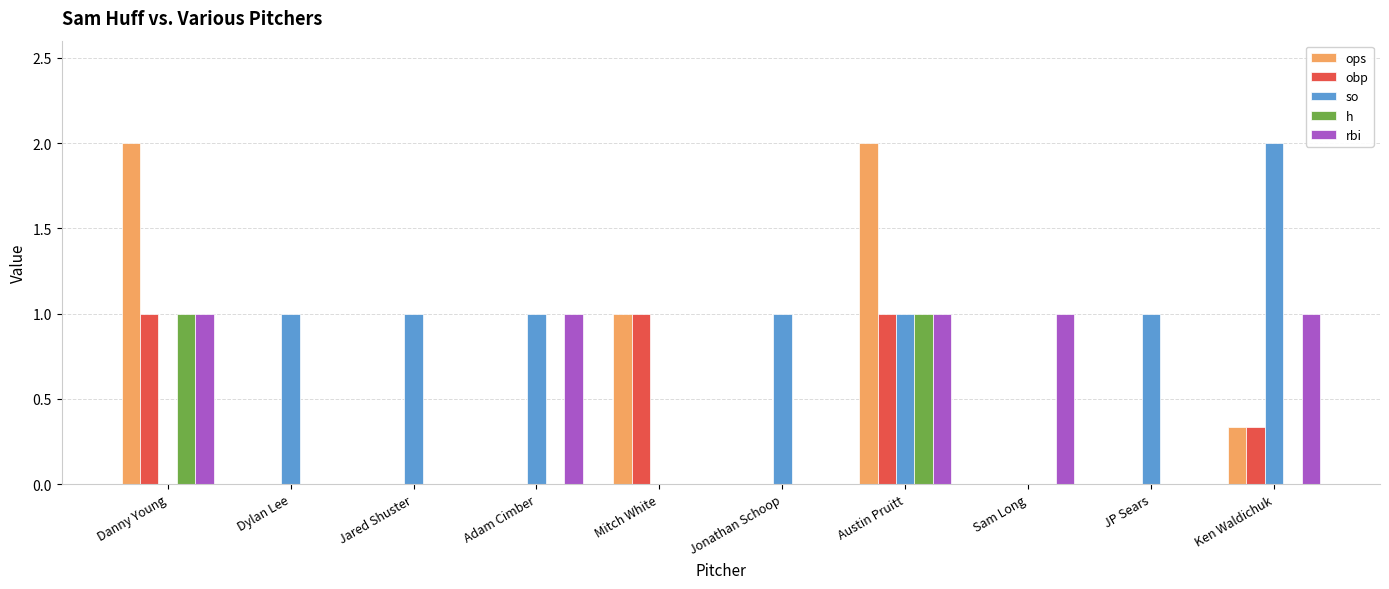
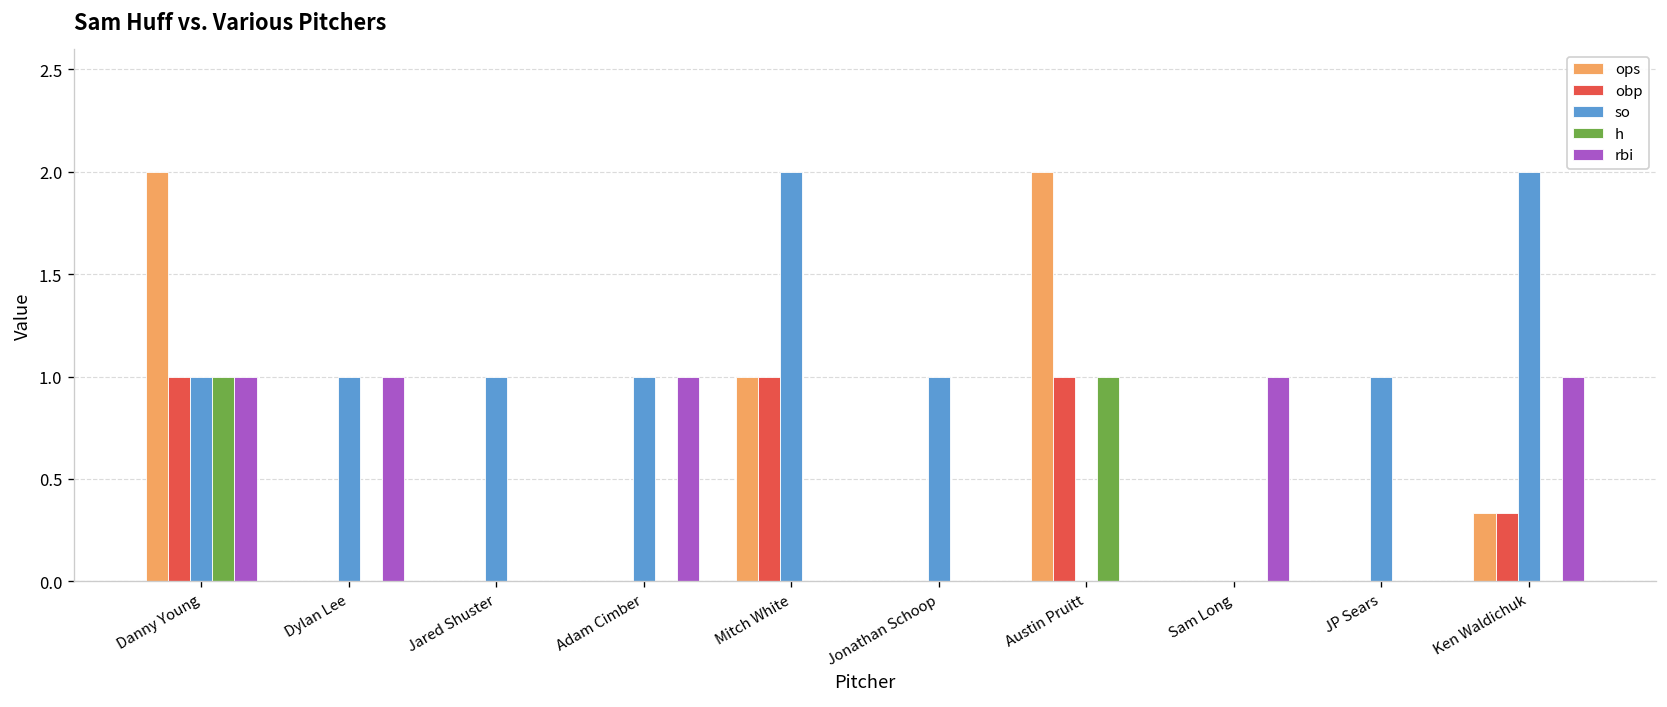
  {
    "ops": {
      "Danny Young": 2,
      "Dylan Lee": 0,
      "Jared Shuster": 0,
      "Adam Cimber": 0,
      "Mitch White": 1,
      "Jonathan Schoop": 0,
      "Austin Pruitt": 2,
      "Sam Long": 0,
      "JP Sears": 0,
      "Ken Waldichuk": 0.33
    },
    "obp": {
      "Danny Young": 1,
      "Dylan Lee": 0,
      "Jared Shuster": 0,
      "Adam Cimber": 0,
      "Mitch White": 1,
      "Jonathan Schoop": 0,
      "Austin Pruitt": 1,
      "Sam Long": 0,
      "JP Sears": 0,
      "Ken Waldichuk": 0.33
    },
    "so": {
-     "Danny Young": 0,
+     "Danny Young": 1,
      "Dylan Lee": 1,
      "Jared Shuster": 1,
      "Adam Cimber": 1,
-     "Mitch White": 0,
+     "Mitch White": 2,
      "Jonathan Schoop": 1,
-     "Austin Pruitt": 1,
+     "Austin Pruitt": 0,
      "Sam Long": 0,
      "JP Sears": 1,
      "Ken Waldichuk": 2
    },
    "h": {
      "Danny Young": 1,
      "Dylan Lee": 0,
      "Jared Shuster": 0,
      "Adam Cimber": 0,
      "Mitch White": 0,
      "Jonathan Schoop": 0,
      "Austin Pruitt": 1,
      "Sam Long": 0,
      "JP Sears": 0,
      "Ken Waldichuk": 0
    },
    "rbi": {
      "Danny Young": 1,
-     "Dylan Lee": 0,
+     "Dylan Lee": 1,
      "Jared Shuster": 0,
      "Adam Cimber": 1,
      "Mitch White": 0,
      "Jonathan Schoop": 0,
-     "Austin Pruitt": 1,
+     "Austin Pruitt": 0,
      "Sam Long": 1,
      "JP Sears": 0,
      "Ken Waldichuk": 1
    }
  }
